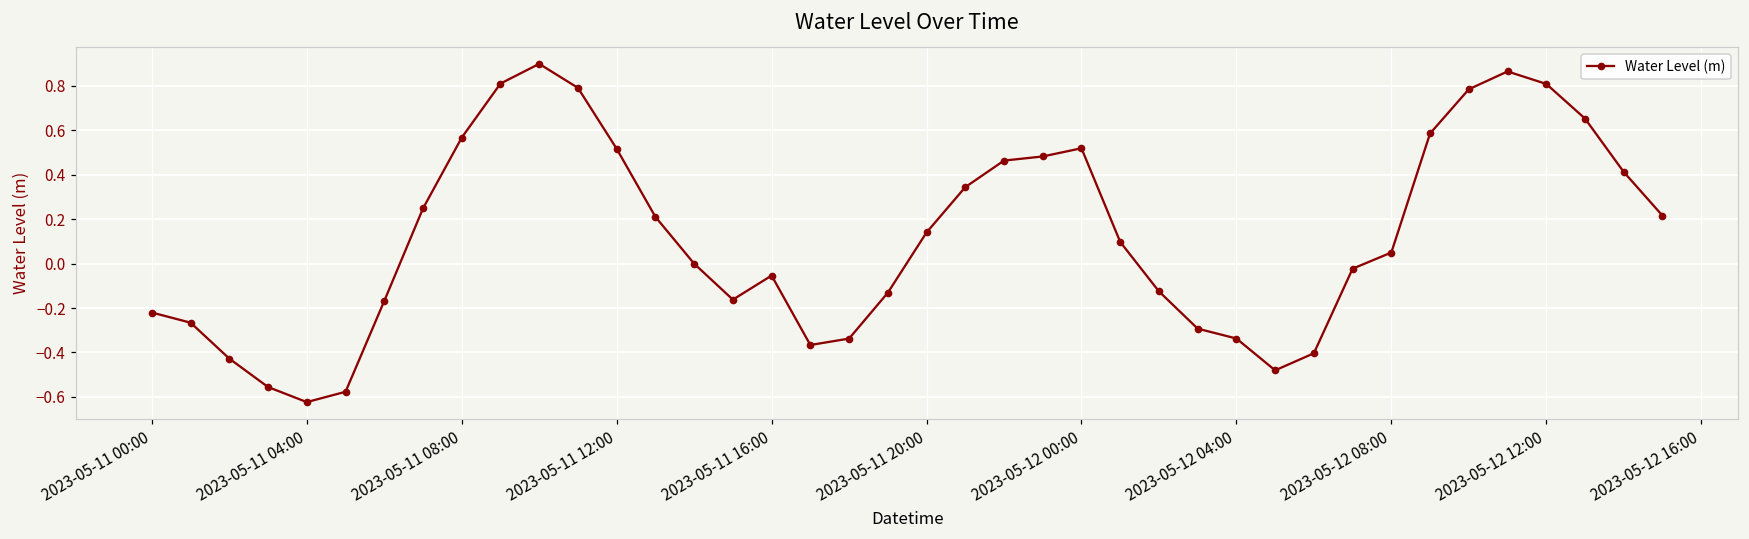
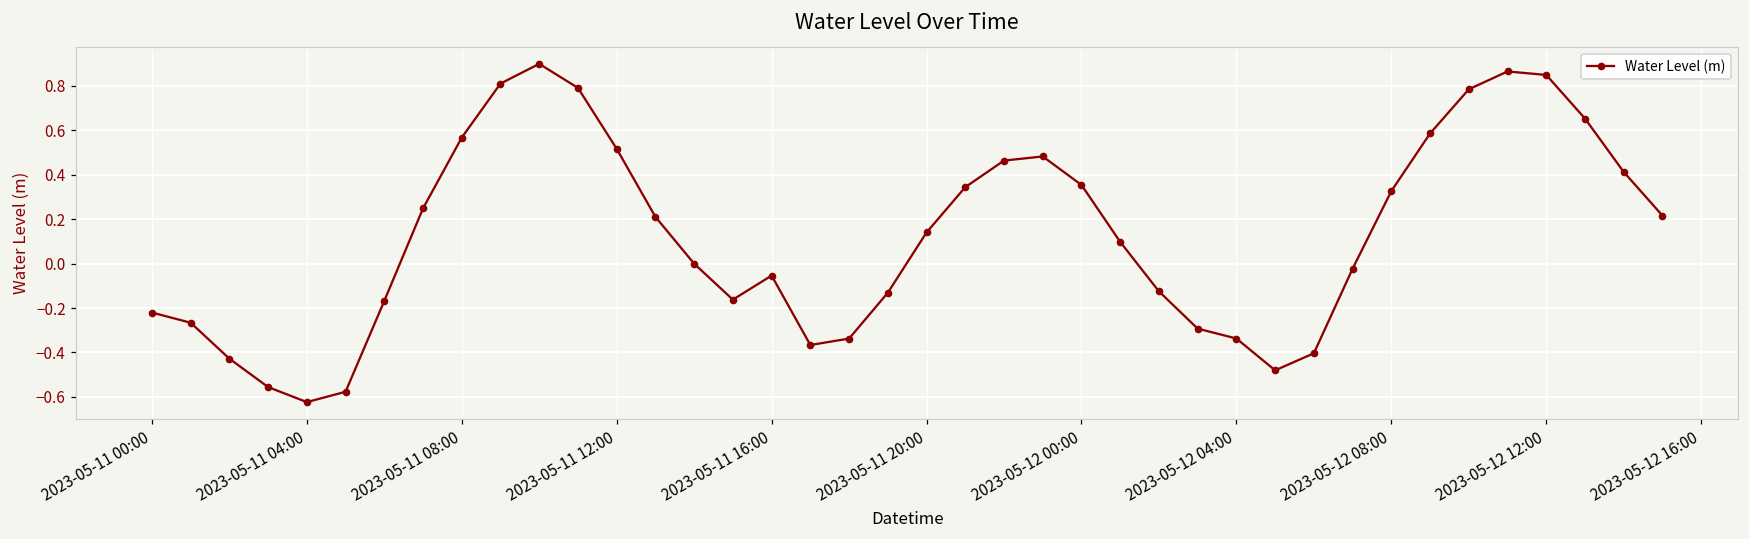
  {
    "2023-05-11 00:00": -0.22,
    "2023-05-11 04:00": -0.62,
    "2023-05-11 08:00": 0.57,
    "2023-05-11 12:00": 0.52,
    "2023-05-11 16:00": -0.05,
    "2023-05-11 20:00": 0.14,
-   "2023-05-12 00:00": 0.52,
+   "2023-05-12 00:00": 0.35,
    "2023-05-12 04:00": -0.34,
-   "2023-05-12 08:00": 0.05,
-   "2023-05-12 12:00": 0.81
+   "2023-05-12 08:00": 0.33,
+   "2023-05-12 12:00": 0.85
  }
